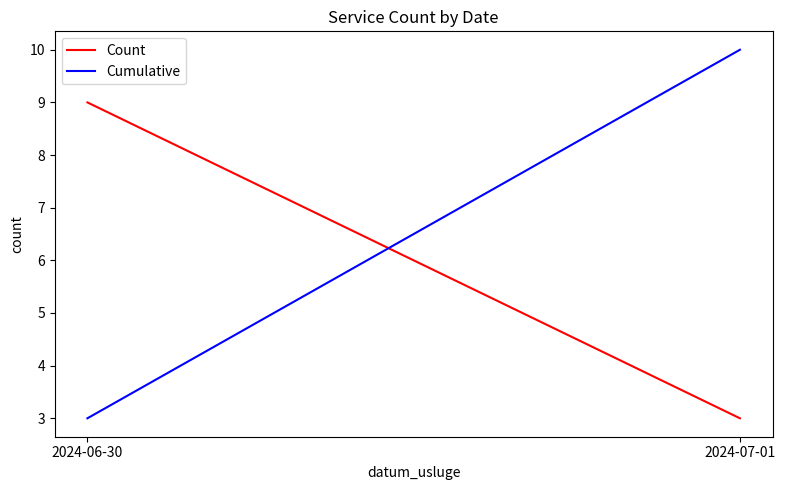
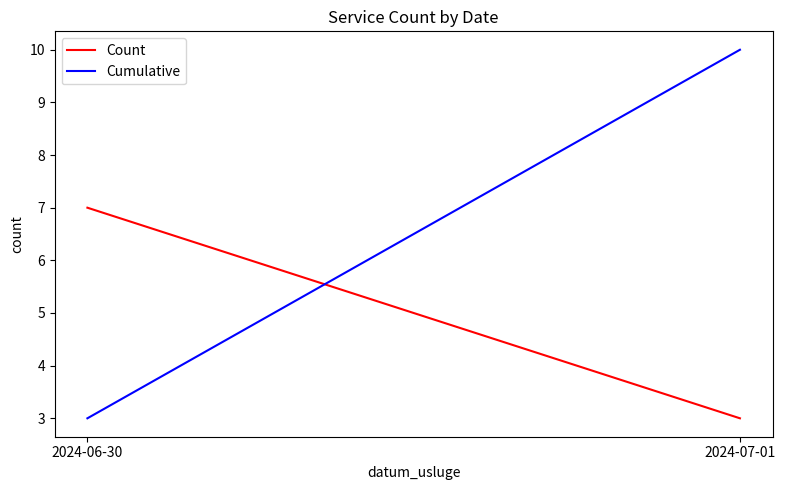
  {
    "Count": {
-     "2024-06-30": 9,
+     "2024-06-30": 7,
      "2024-07-01": 3
    },
    "Cumulative": {
      "2024-06-30": 3,
      "2024-07-01": 10
    }
  }
